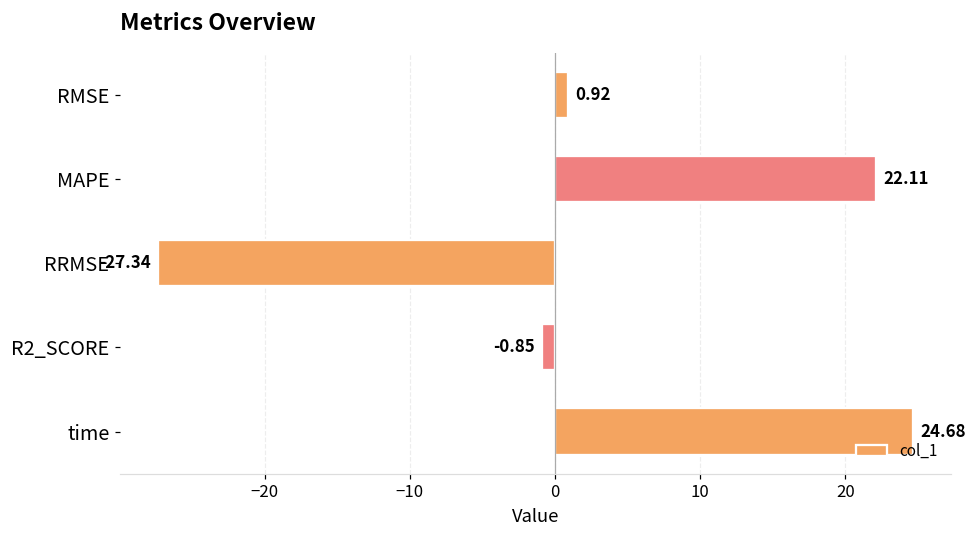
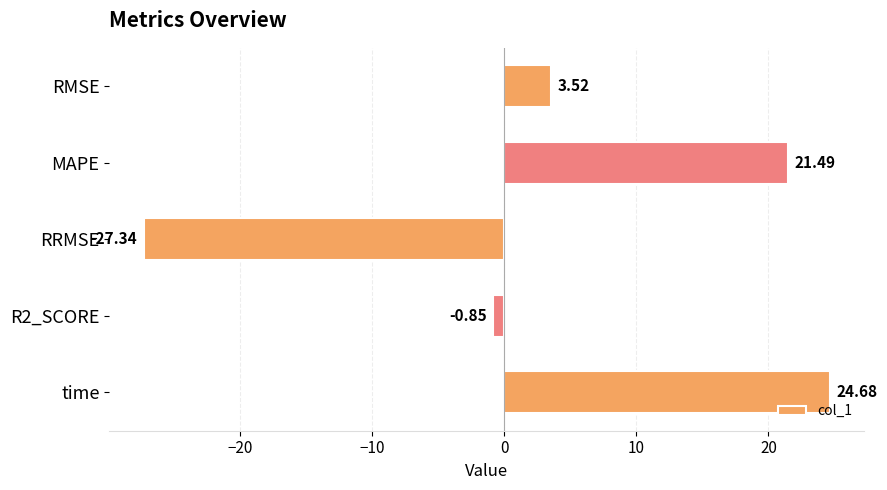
  {
-   "RMSE": 0.92,
-   "MAPE": 22.11,
+   "RMSE": 3.52,
+   "MAPE": 21.49,
    "RRMSE": -27.34,
    "R2_SCORE": -0.85,
    "time": 24.68
  }
